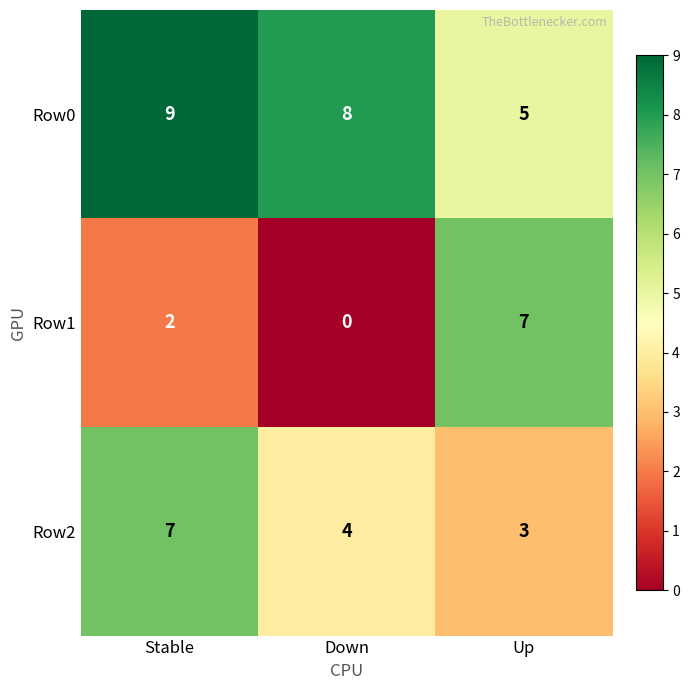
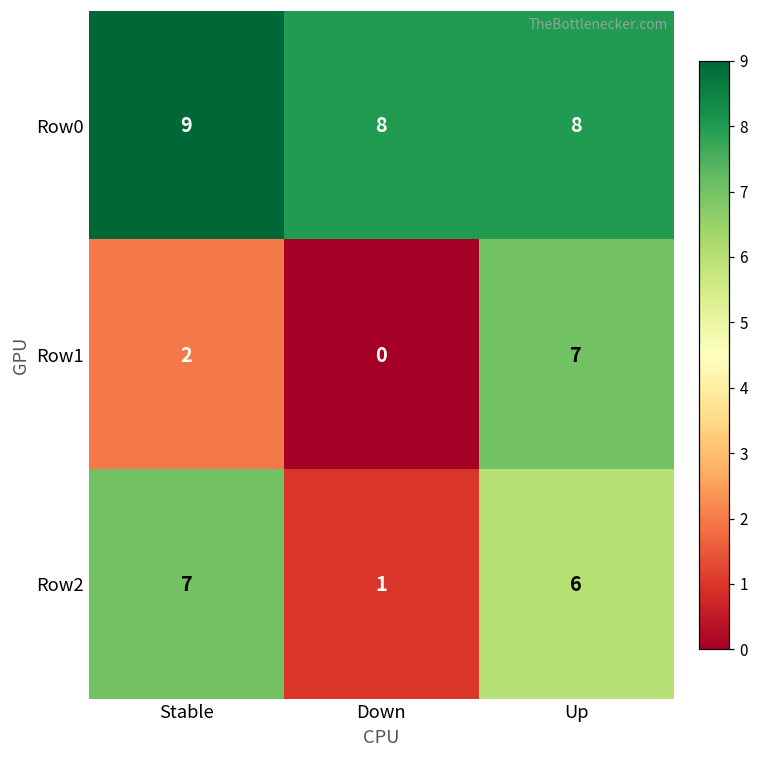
  {
    "Row0": {
      "Stable": 9,
      "Down": 8,
-     "Up": 5
+     "Up": 8
    },
    "Row1": {
      "Stable": 2,
      "Down": 0,
      "Up": 7
    },
    "Row2": {
      "Stable": 7,
-     "Down": 4,
-     "Up": 3
+     "Down": 1,
+     "Up": 6
    }
  }
